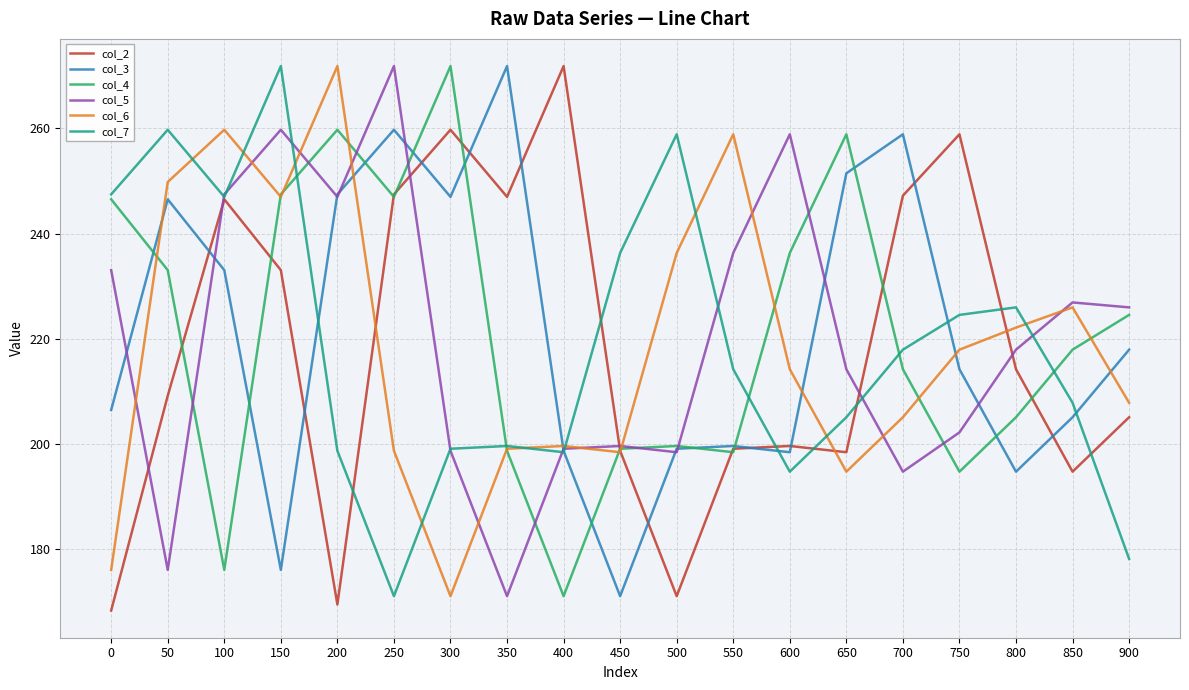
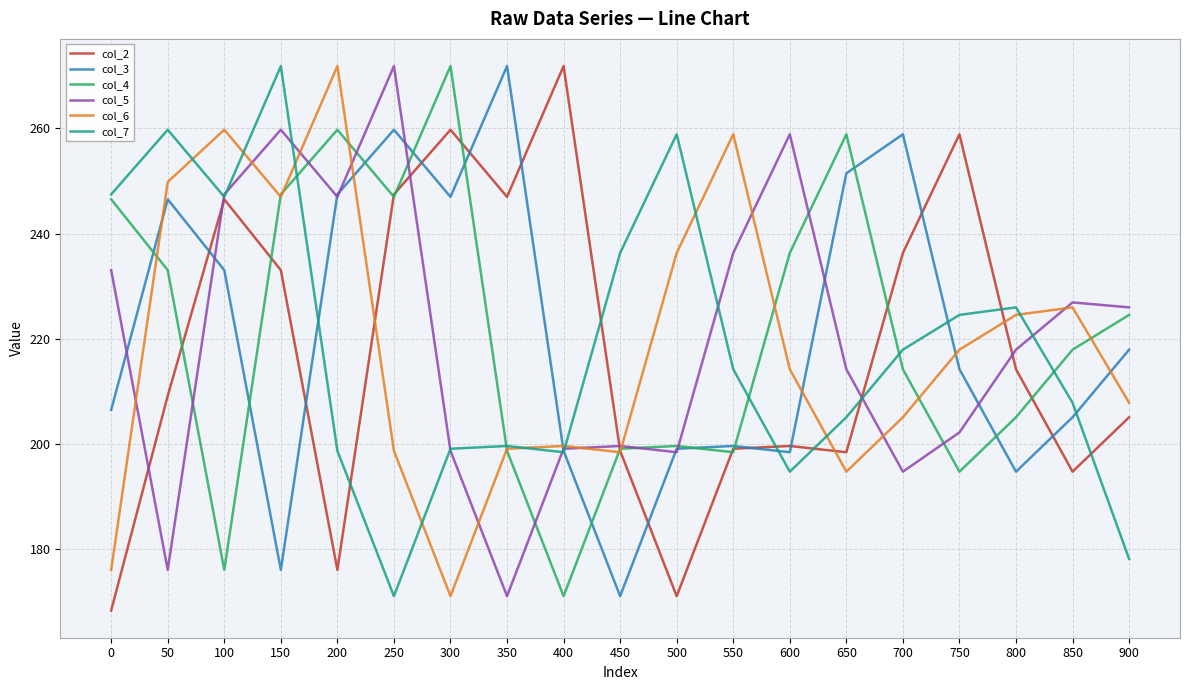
  {
    "col_2": {
      "0": 168,
      "50": 209,
      "150": 233,
-     "200": 170,
+     "200": 176,
      "300": 260,
      "350": 247,
      "400": 272,
      "500": 171,
      "550": 199,
      "600": 200,
      "650": 198,
-     "700": 247,
+     "700": 236,
      "750": 259,
      "800": 214,
      "850": 195,
      "900": 205
    },
    "col_3": {
      "0": 206,
      "50": 247,
      "100": 233,
      "150": 176,
      "250": 260,
      "300": 247,
      "350": 272,
      "450": 171,
      "500": 199,
      "550": 200,
      "600": 198,
      "650": 251,
      "700": 259,
      "750": 214,
      "800": 195,
      "850": 205,
      "900": 218
    },
    "col_5": {
      "0": 233,
      "50": 176,
      "150": 260,
      "250": 272,
      "350": 171,
      "450": 200,
      "500": 198,
      "550": 236,
      "600": 259,
      "650": 214,
      "700": 195,
      "750": 202,
      "800": 218,
      "850": 227,
      "900": 226
    },
    "col_6": {
      "0": 176,
      "50": 250,
      "100": 260,
      "200": 272,
      "250": 199,
      "300": 171,
      "400": 200,
      "500": 236,
      "550": 259,
      "600": 214,
      "650": 195,
      "700": 205,
      "750": 218,
-     "800": 222,
+     "800": 225,
      "850": 226,
      "900": 208
    }
  }
